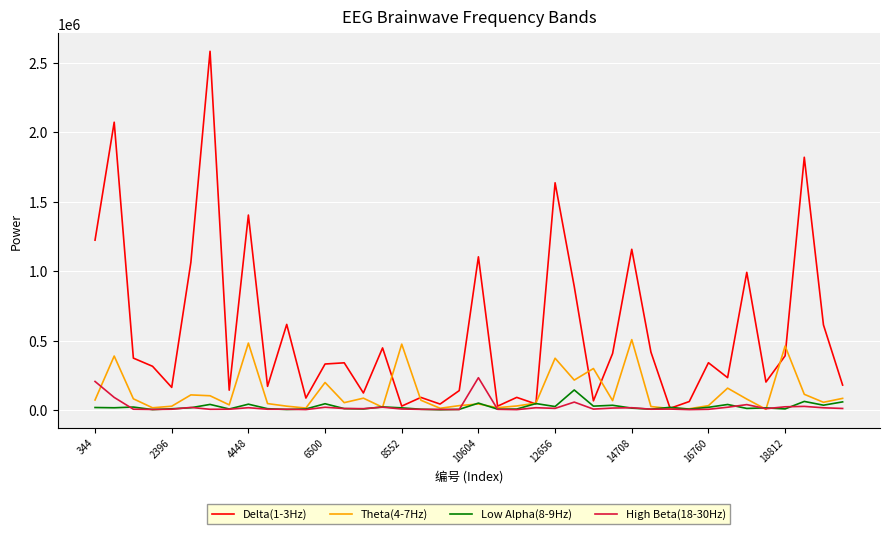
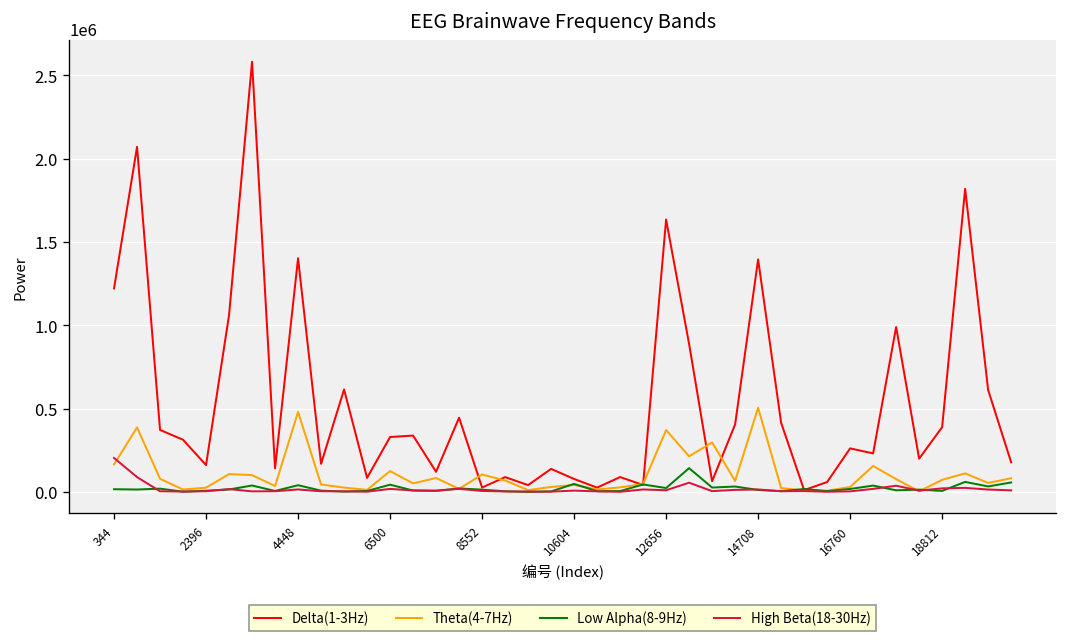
  {
    "Delta(1-3Hz)": {
      "344": 1220000,
      "2396": 160000,
      "4448": 1400000,
      "6500": 330000,
-     "10604": 1100000,
+     "10604": 80000,
      "12656": 1640000,
-     "14708": 1160000,
-     "16760": 340000,
+     "14708": 1400000,
+     "16760": 260000,
      "18812": 390000
    },
    "Theta(4-7Hz)": {
-     "344": 70000,
+     "344": 170000,
      "4448": 480000,
-     "6500": 200000,
-     "8552": 470000,
+     "6500": 130000,
+     "8552": 110000,
      "12656": 370000,
      "14708": 510000,
-     "18812": 460000
+     "18812": 70000
    },
    "Low Alpha(8-9Hz)": {
      "344": 20000,
      "4448": 40000,
      "6500": 40000
    },
    "High Beta(18-30Hz)": {
      "344": 210000,
      "4448": 20000,
      "6500": 20000,
-     "10604": 230000
+     "10604": 10000
    }
  }
